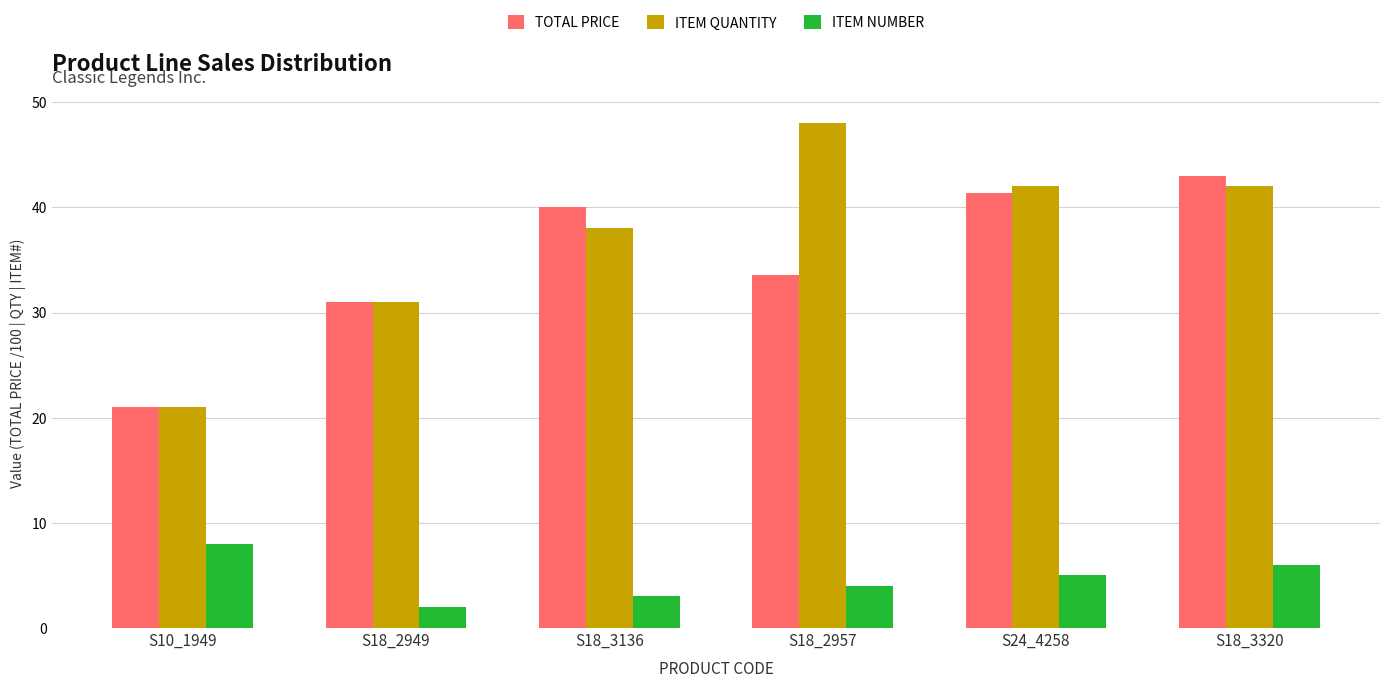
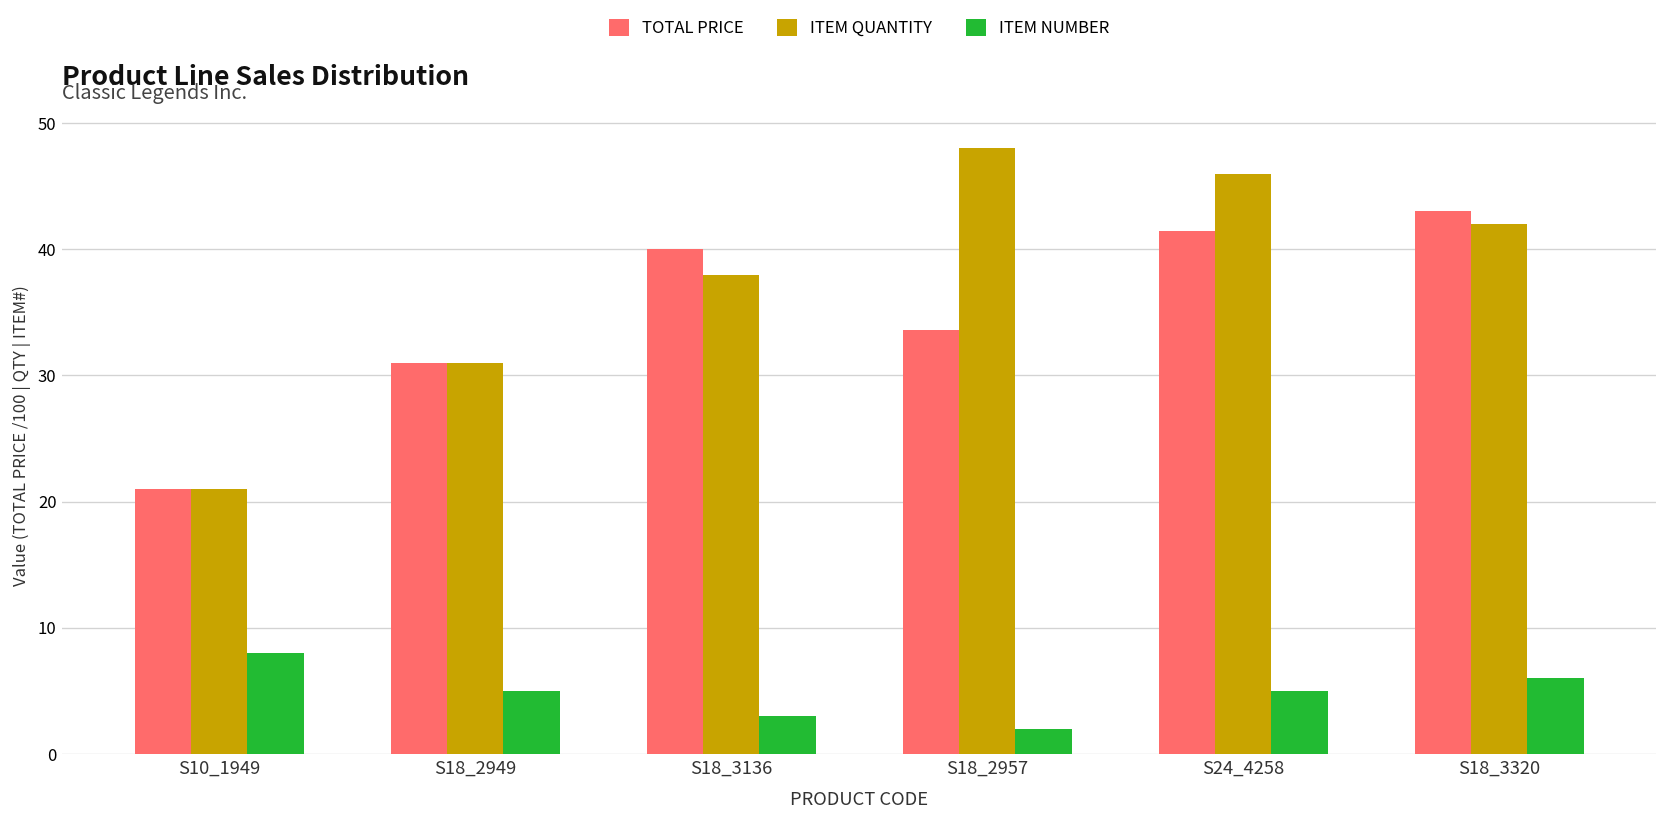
  {
    "TOTAL PRICE": {
      "S10_1949": 21,
      "S18_2949": 31,
      "S18_3136": 40,
      "S18_2957": 33.6,
      "S24_4258": 41.4,
      "S18_3320": 43
    },
    "ITEM QUANTITY": {
      "S10_1949": 21,
      "S18_2949": 31,
      "S18_3136": 38,
      "S18_2957": 48,
-     "S24_4258": 42,
+     "S24_4258": 46,
      "S18_3320": 42
    },
    "ITEM NUMBER": {
      "S10_1949": 8,
-     "S18_2949": 2,
+     "S18_2949": 5,
      "S18_3136": 3,
-     "S18_2957": 4,
+     "S18_2957": 2,
      "S24_4258": 5,
      "S18_3320": 6
    }
  }
